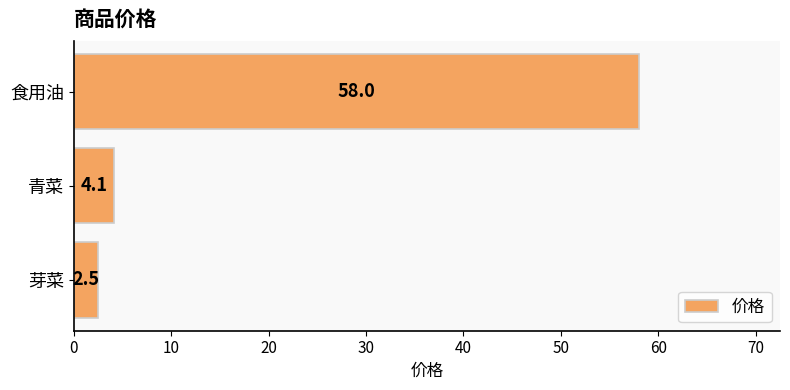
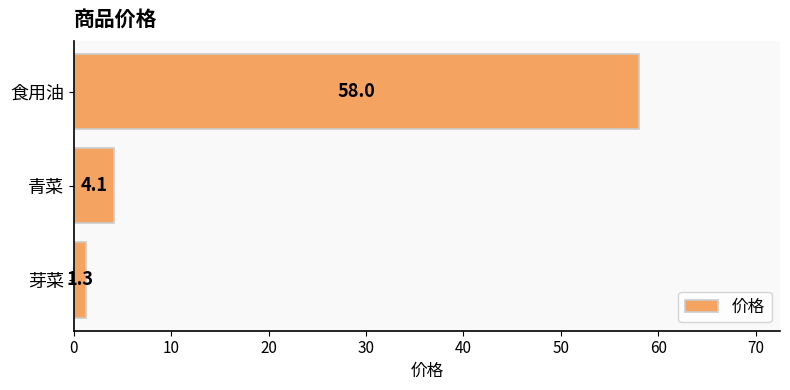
  {
    "食用油": 58.0,
    "青菜": 4.1,
-   "芽菜": 2.5
+   "芽菜": 1.3
  }
